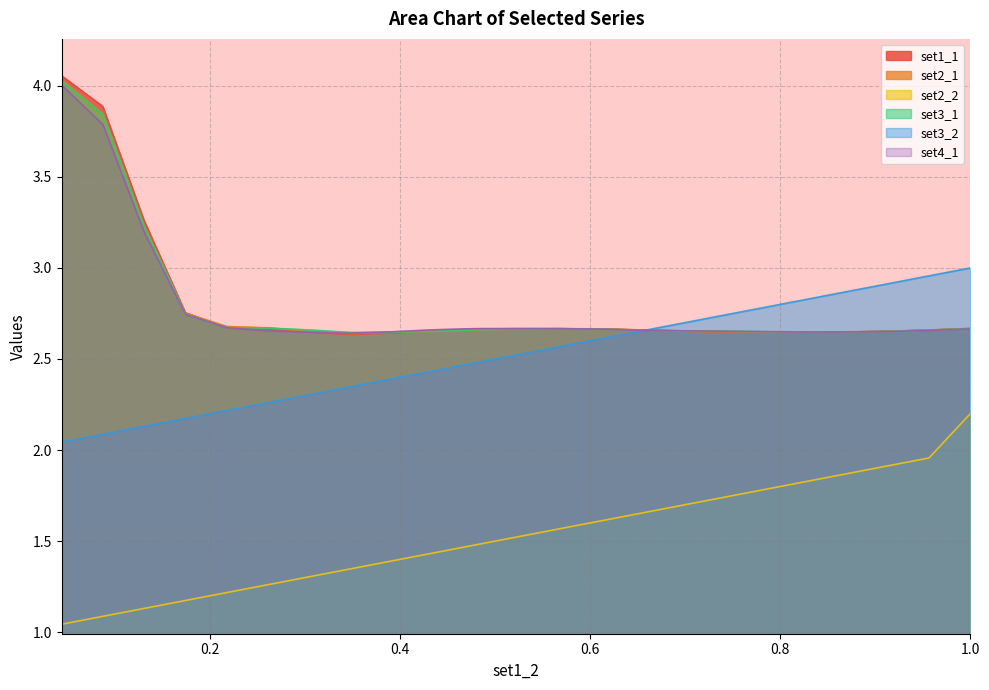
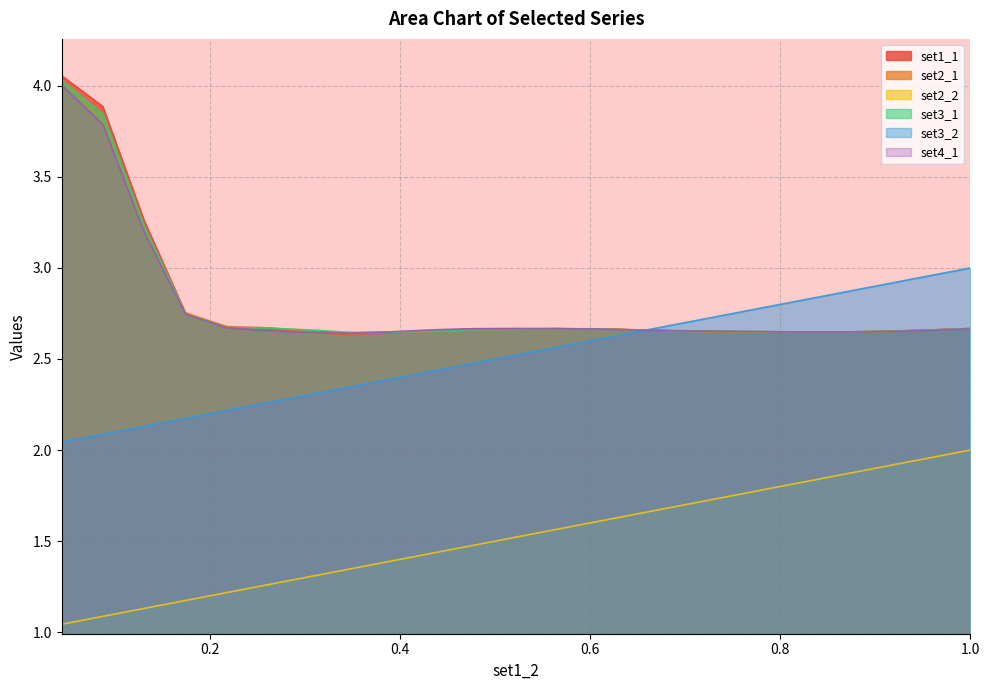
  {
    "set2_2": {
-     "1.0": 2.2
+     "1.0": 2.0
    },
    "set3_2": {
      "1.0": 3.0
    }
  }
